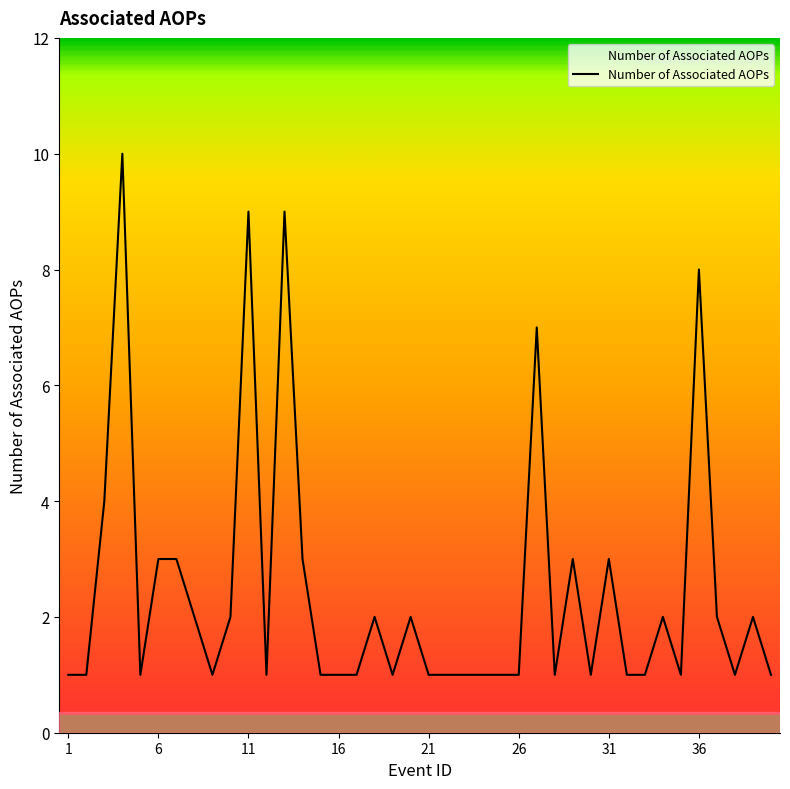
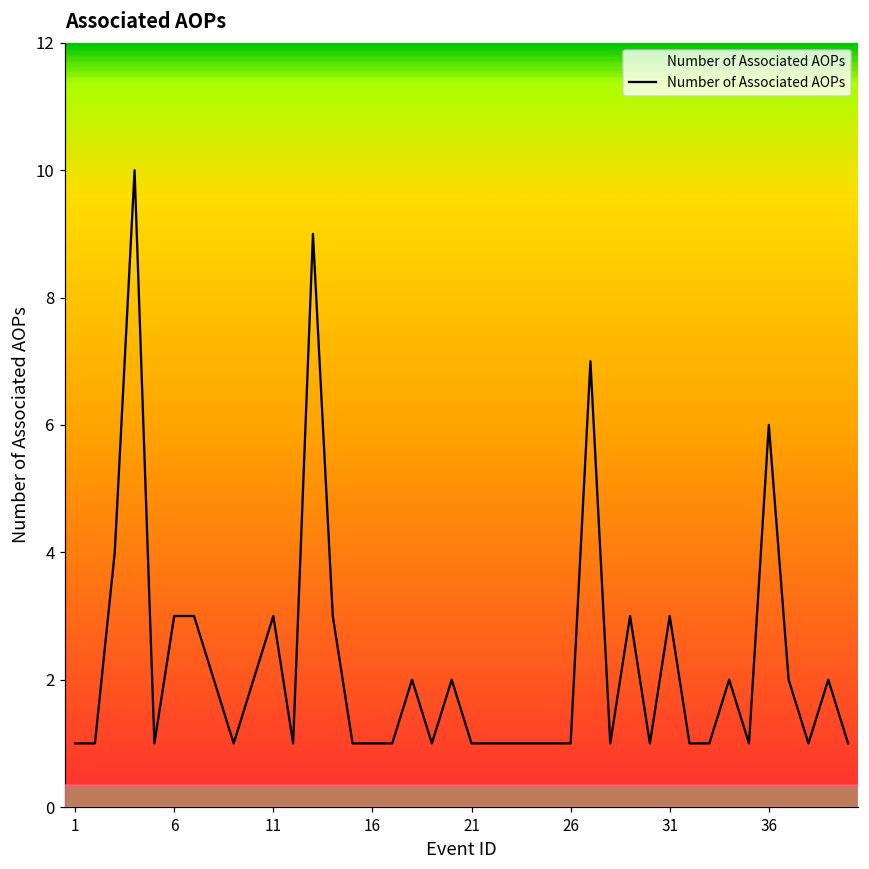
  {
    "1": 1,
    "6": 3,
-   "11": 9,
+   "11": 3,
    "16": 1,
    "21": 1,
    "26": 1,
    "31": 3,
-   "36": 8
+   "36": 6
  }
